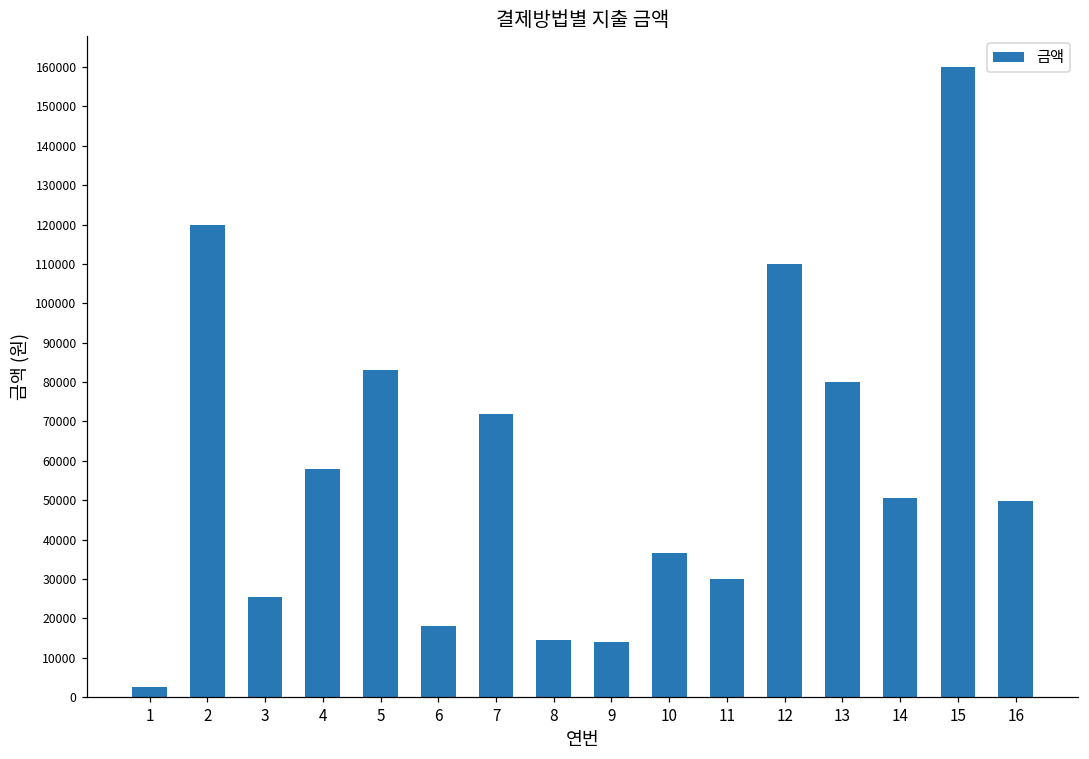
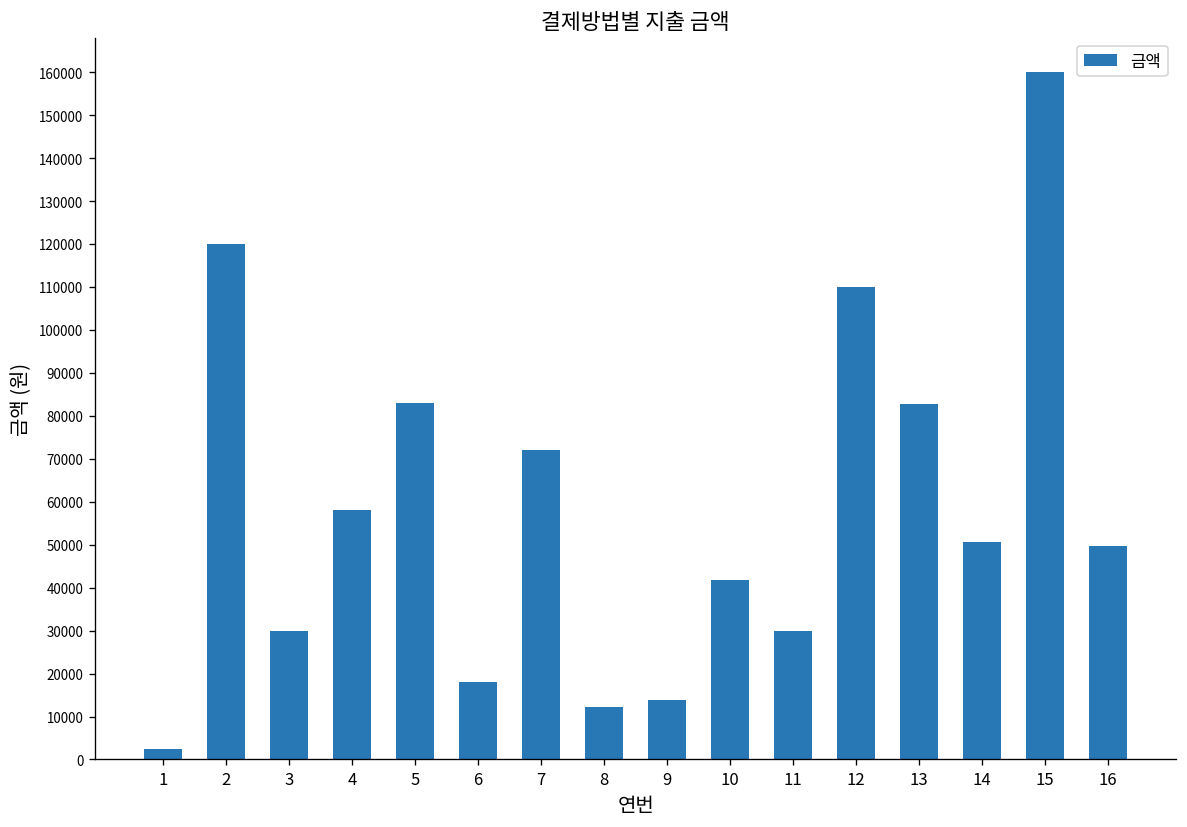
  {
    "1": 2000,
    "2": 120000,
-   "3": 25000,
+   "3": 30000,
    "4": 58000,
    "5": 83000,
    "6": 18000,
    "7": 72000,
-   "8": 15000,
+   "8": 12000,
    "9": 14000,
-   "10": 37000,
+   "10": 42000,
    "11": 30000,
    "12": 110000,
-   "13": 80000,
+   "13": 83000,
    "14": 51000,
    "15": 160000,
    "16": 50000
  }
